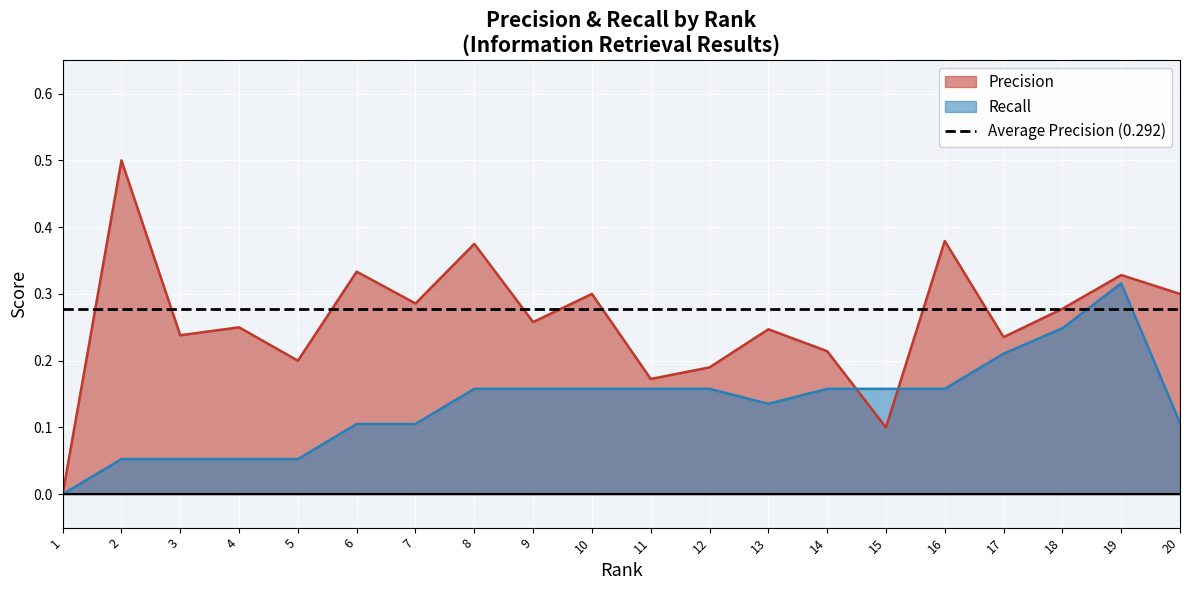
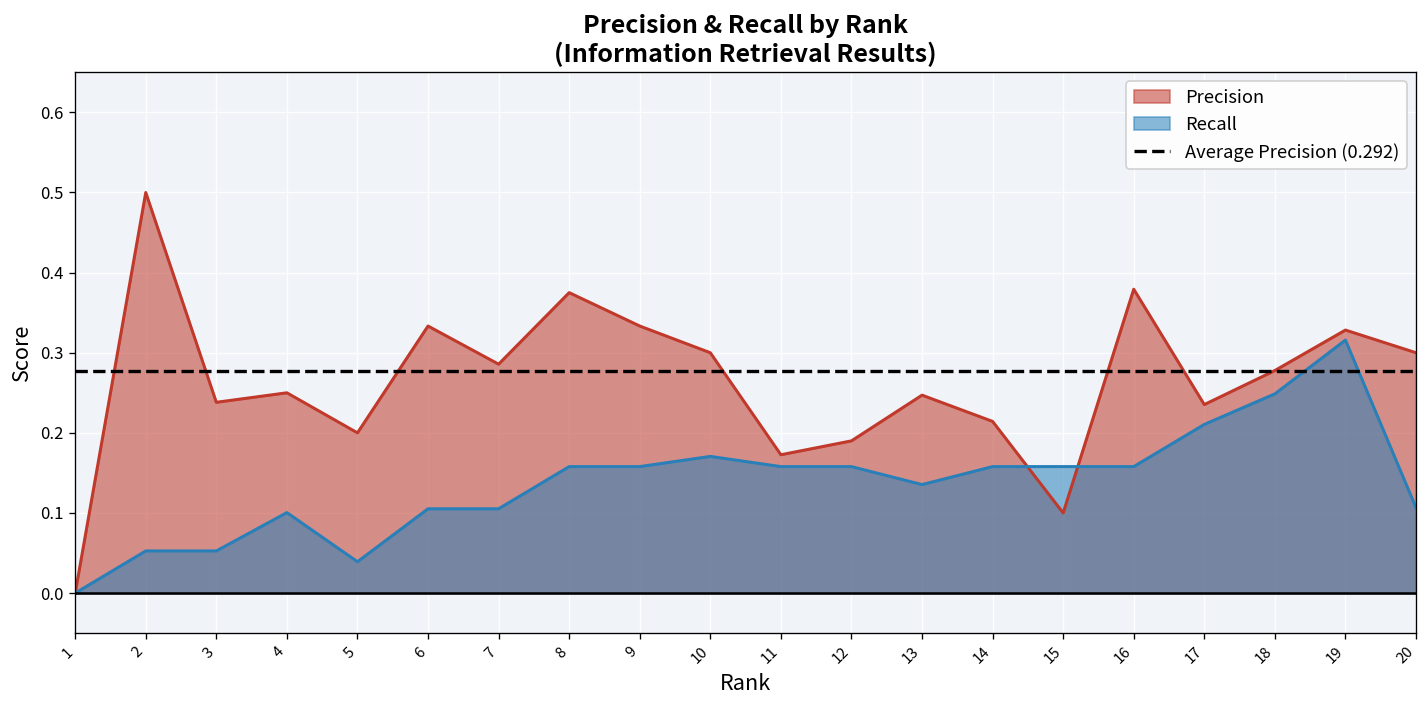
  {
    "Precision": {
      "2": 0.50,
      "3": 0.24,
      "4": 0.25,
      "5": 0.20,
      "6": 0.33,
      "7": 0.29,
      "8": 0.38,
-     "9": 0.26,
+     "9": 0.33,
      "10": 0.30,
      "11": 0.17,
      "12": 0.19,
      "13": 0.25,
      "14": 0.21,
      "15": 0.10,
      "16": 0.38,
      "17": 0.24,
      "19": 0.33,
      "20": 0.30
    },
    "Recall": {
      "2": 0.05,
      "3": 0.05,
-     "4": 0.05,
-     "5": 0.05,
+     "4": 0.10,
+     "5": 0.04,
      "6": 0.11,
      "7": 0.11,
      "8": 0.16,
      "9": 0.16,
-     "10": 0.16,
+     "10": 0.17,
      "11": 0.16,
      "12": 0.16,
      "13": 0.14,
      "14": 0.16,
      "15": 0.16,
      "16": 0.16,
      "17": 0.21,
      "18": 0.25,
      "19": 0.32,
      "20": 0.11
    },
    "Average Precision (0.292)": {
      "1": 0.28,
      "2": 0.28,
      "3": 0.28,
      "4": 0.28,
      "5": 0.28,
      "6": 0.28,
      "7": 0.28,
      "8": 0.28,
      "9": 0.28,
      "10": 0.28,
      "11": 0.28,
      "12": 0.28,
      "13": 0.28,
      "14": 0.28,
      "15": 0.28,
      "16": 0.28,
      "17": 0.28,
      "19": 0.28,
      "20": 0.28
    }
  }
